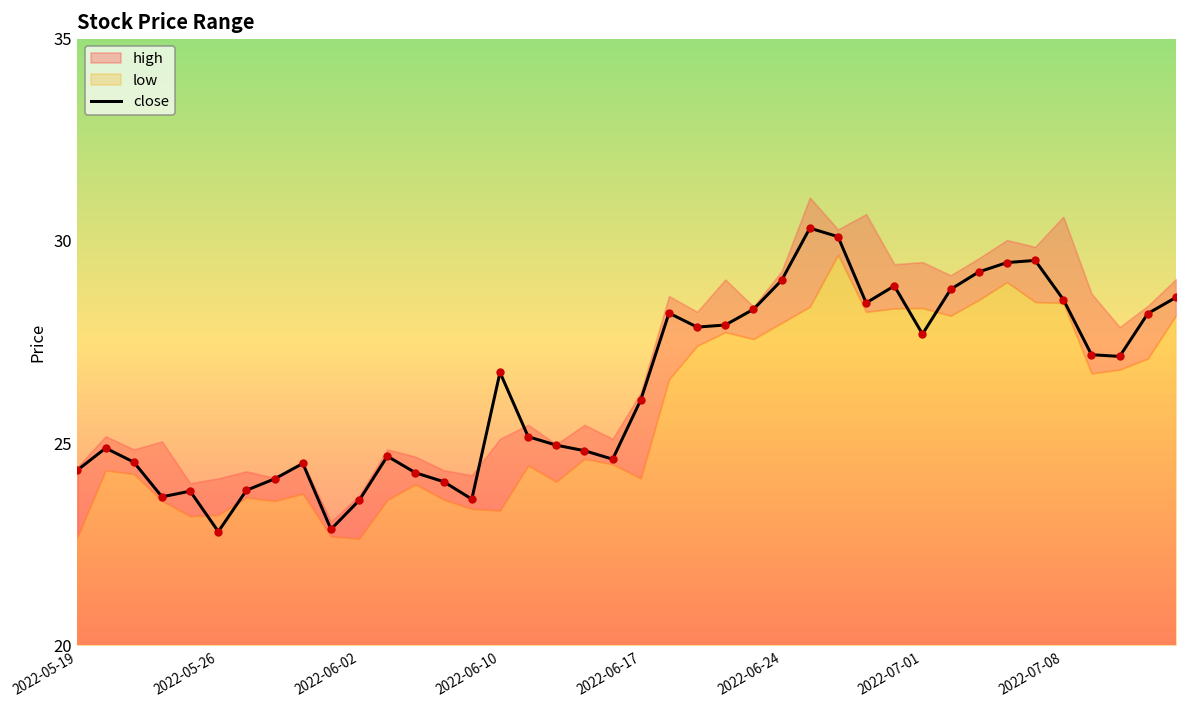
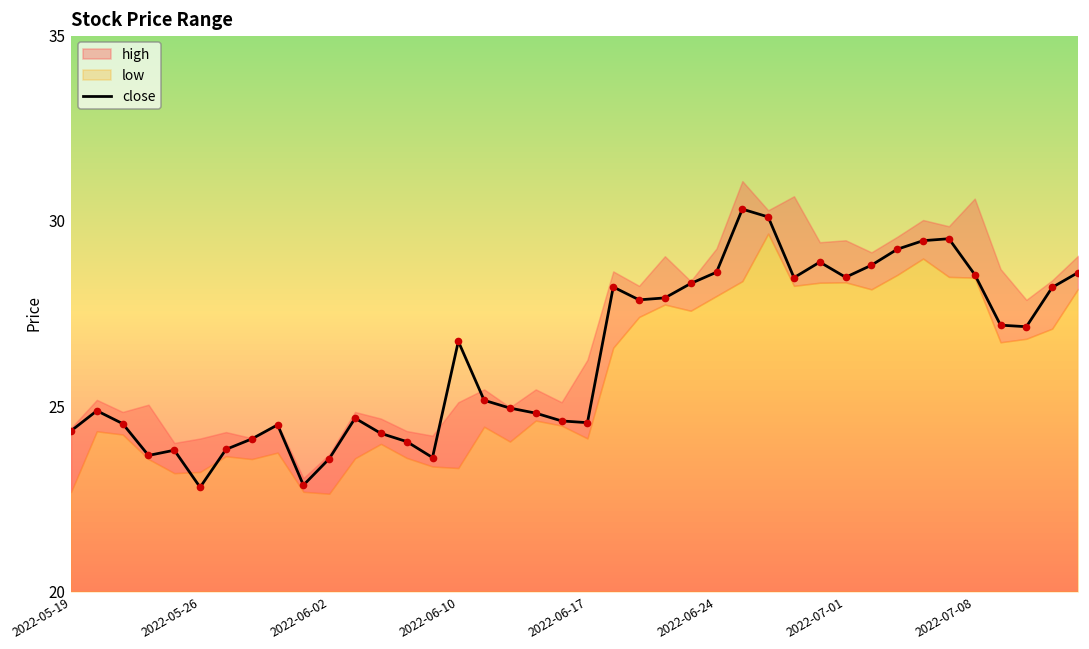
  {
    "close": {
      "2022-05-19": 24.3,
      "2022-05-26": 22.8,
      "2022-06-02": 23.6,
      "2022-06-10": 26.7,
-     "2022-06-17": 26.1,
-     "2022-06-24": 29.0,
-     "2022-07-01": 27.7,
+     "2022-06-17": 24.6,
+     "2022-06-24": 28.6,
+     "2022-07-01": 28.5,
      "2022-07-08": 28.6
    }
  }
